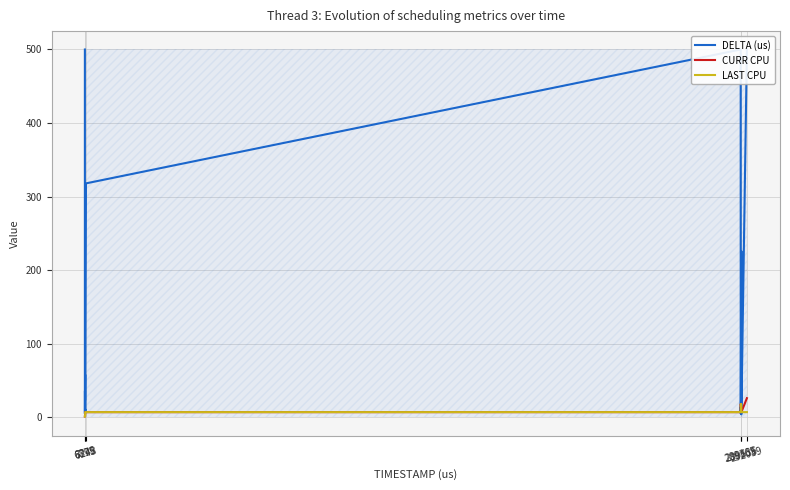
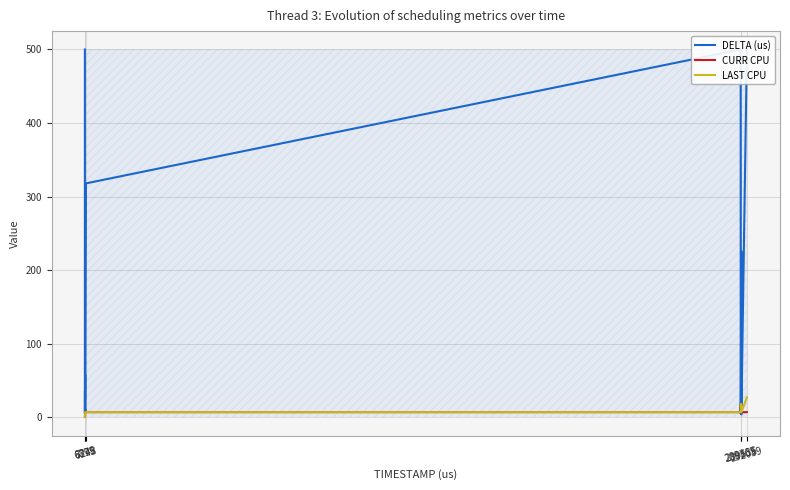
  {
    "CURR CPU": {
-     "292039": 30
+     "292039": 10
    },
    "LAST CPU": {
-     "292039": 10
+     "292039": 30
    }
  }
